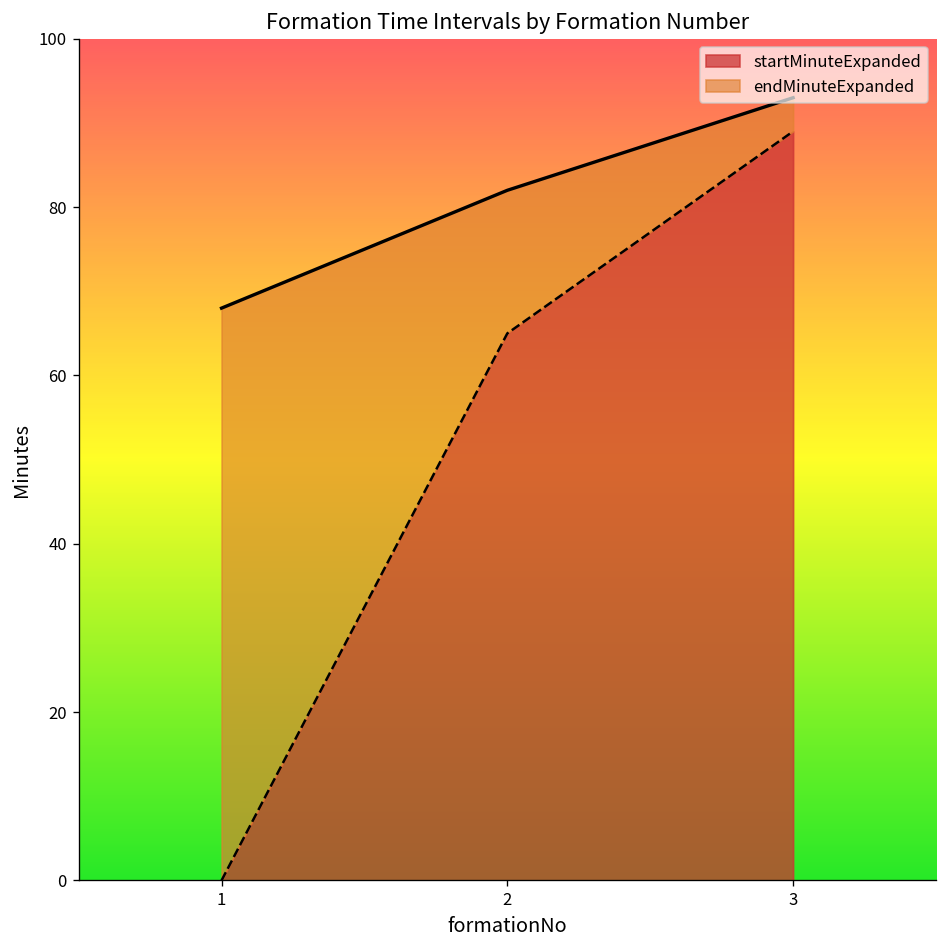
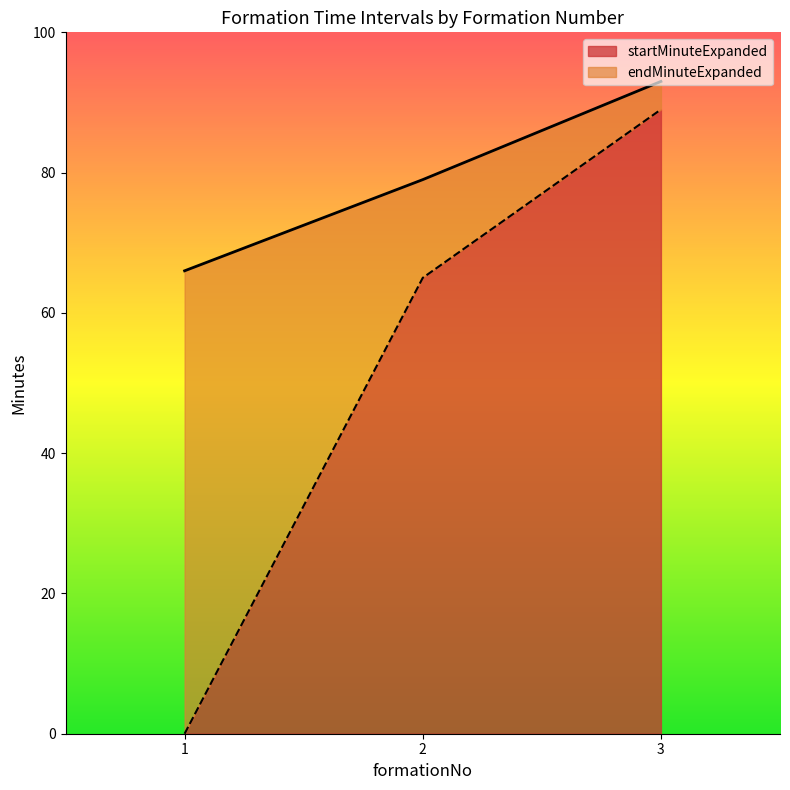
  {
    "endMinuteExpanded": {
-     "1": 68,
-     "2": 82
+     "1": 66,
+     "2": 79
    },
    "startMinuteExpanded": {
      "1": 0,
      "2": 65,
      "3": 89
    }
  }
